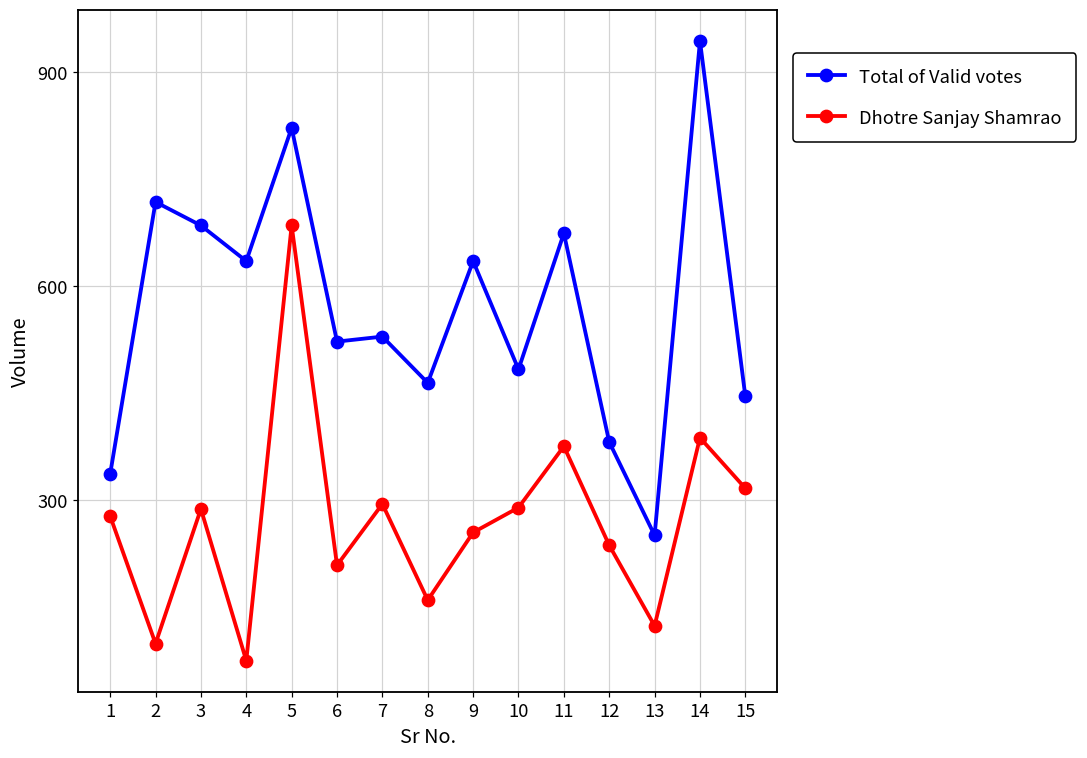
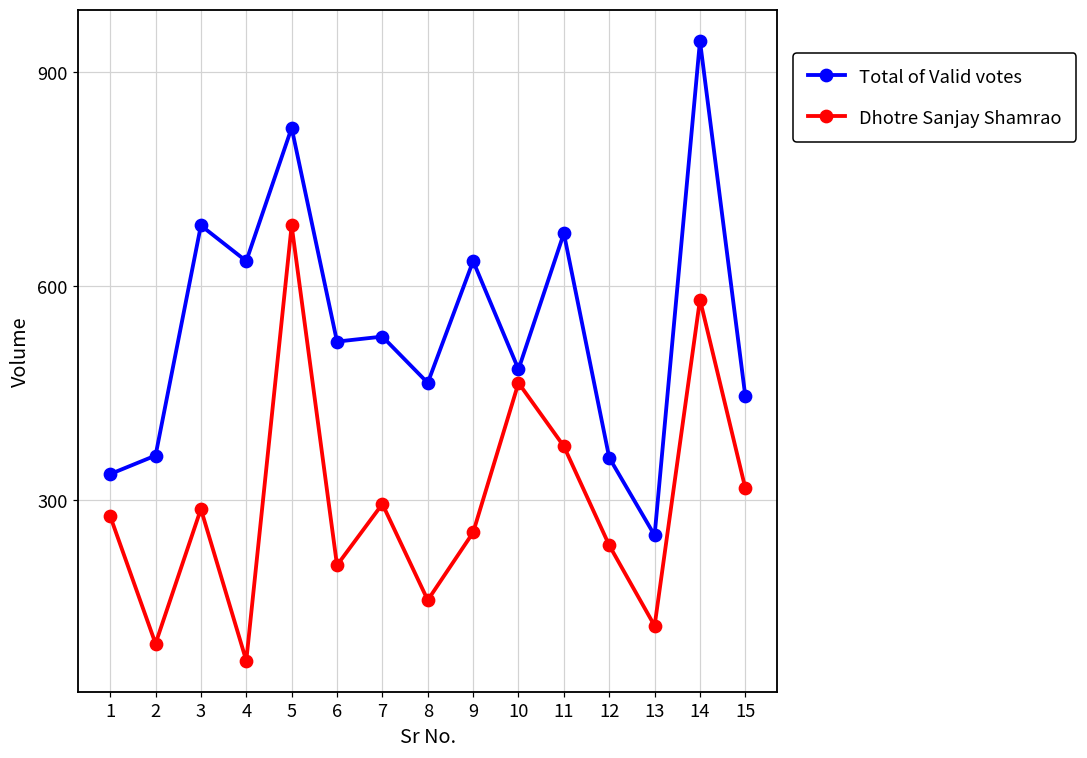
  {
    "Total of Valid votes": {
      "1": 340,
-     "2": 720,
+     "2": 360,
      "3": 690,
      "4": 640,
      "5": 820,
      "6": 520,
      "7": 530,
      "8": 460,
      "9": 640,
      "10": 480,
      "11": 670,
-     "12": 380,
+     "12": 360,
      "13": 250,
      "14": 940,
      "15": 450
    },
    "Dhotre Sanjay Shamrao": {
      "1": 280,
      "2": 100,
      "3": 290,
      "4": 70,
      "5": 690,
      "6": 210,
      "7": 290,
      "8": 160,
      "9": 250,
-     "10": 290,
+     "10": 460,
      "11": 380,
      "12": 240,
      "13": 120,
-     "14": 390,
+     "14": 580,
      "15": 320
    }
  }
